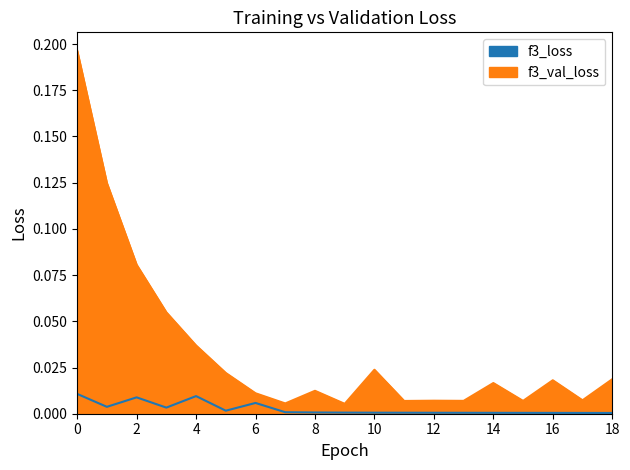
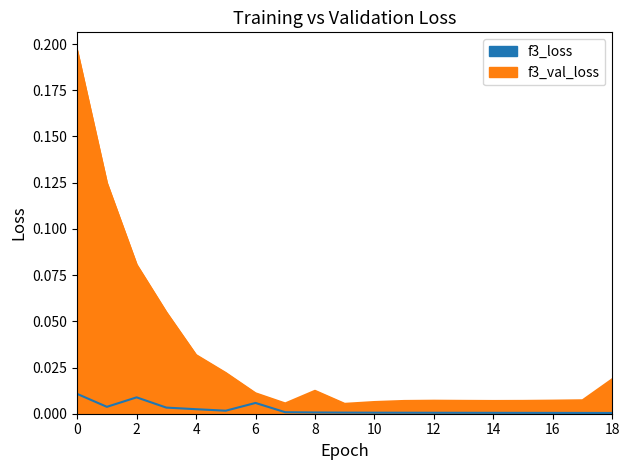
  {
    "f3_loss": {
      "0": 0.011,
      "2": 0.009,
-     "4": 0.010,
+     "4": 0.002,
      "6": 0.006,
      "8": 0.001,
      "10": 0.001,
      "12": 0.001,
      "14": 0.000,
      "16": 0.000,
      "18": 0.000
    },
    "f3_val_loss": {
      "0": 0.197,
      "2": 0.081,
-     "4": 0.037,
+     "4": 0.032,
      "6": 0.011,
      "8": 0.012,
-     "10": 0.024,
+     "10": 0.006,
      "12": 0.007,
-     "14": 0.017,
-     "16": 0.018,
+     "14": 0.007,
+     "16": 0.007,
      "18": 0.019
    }
  }
